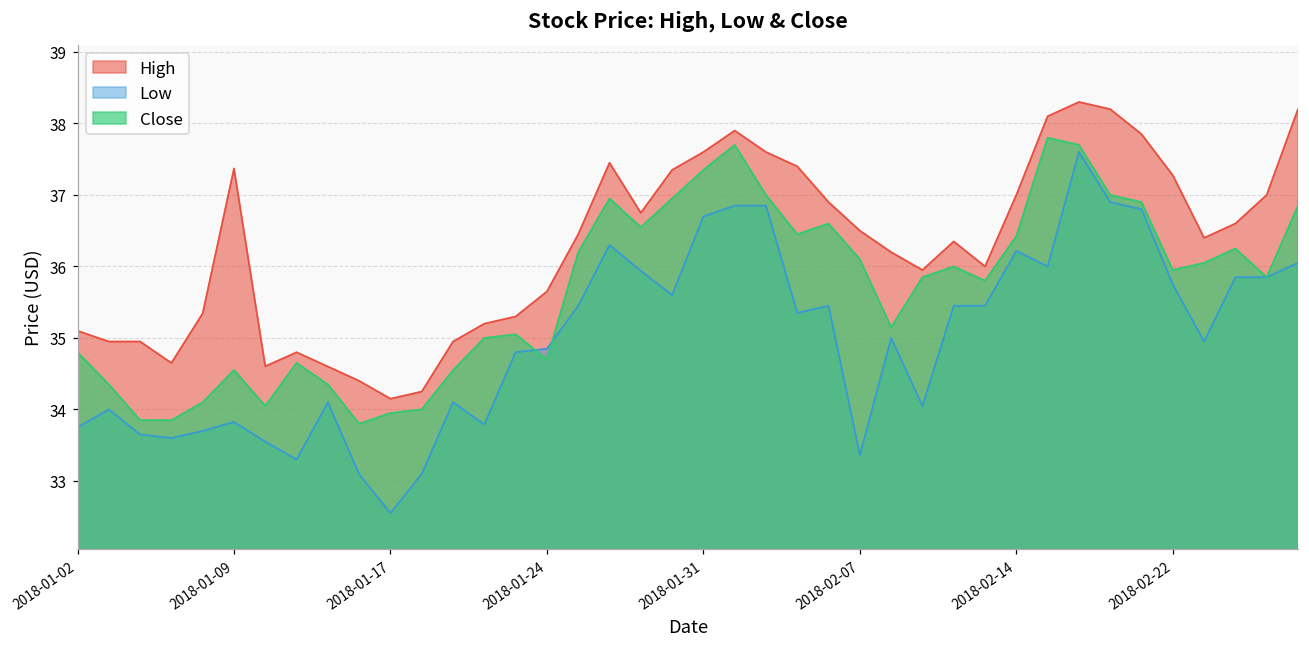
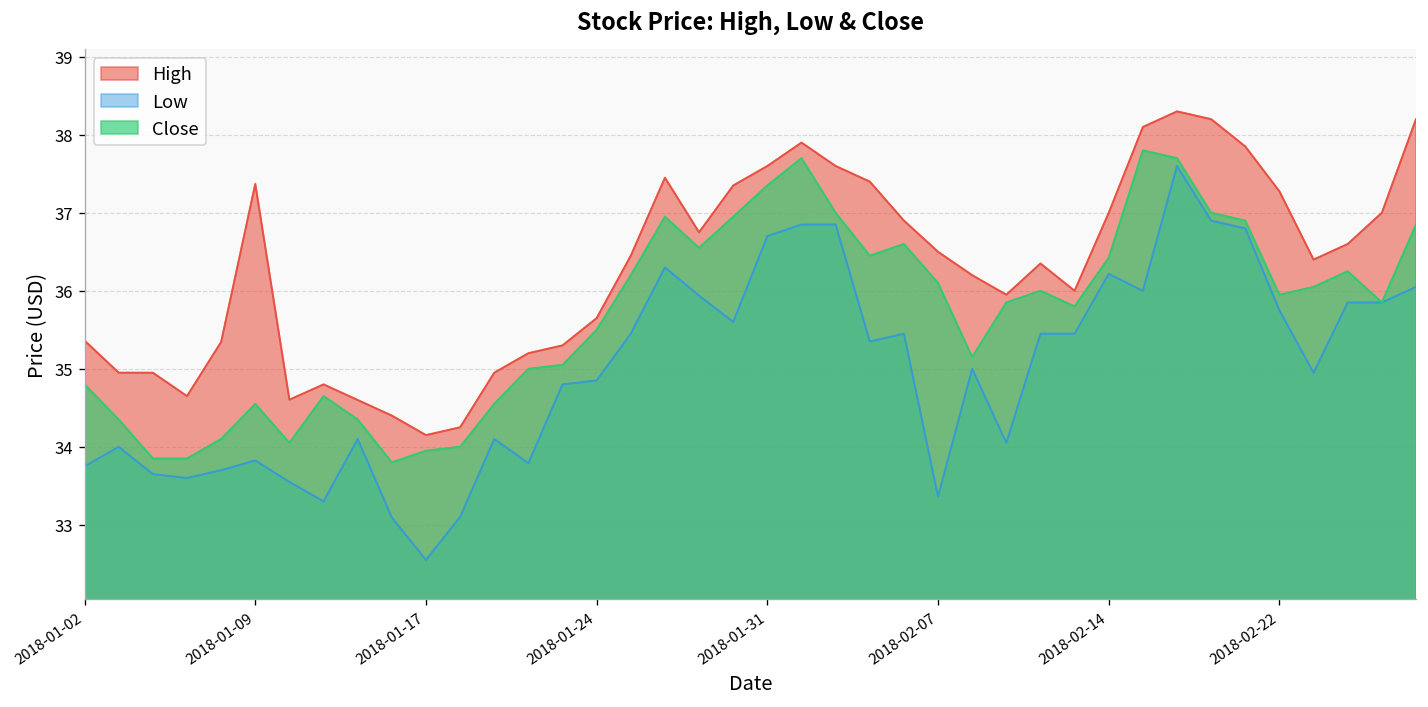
  {
    "High": {
-     "2018-01-02": 35.1,
+     "2018-01-02": 35.4,
      "2018-01-09": 37.4,
      "2018-01-17": 34.2,
      "2018-01-24": 35.7,
      "2018-01-31": 37.6,
      "2018-02-07": 36.5,
      "2018-02-14": 37.0,
      "2018-02-22": 37.3
    },
    "Low": {
      "2018-01-02": 33.8,
      "2018-01-09": 33.8,
      "2018-01-17": 32.5,
      "2018-01-24": 34.8,
      "2018-01-31": 36.7,
      "2018-02-07": 33.4,
      "2018-02-14": 36.2,
      "2018-02-22": 35.8
    },
    "Close": {
      "2018-01-02": 34.8,
      "2018-01-09": 34.5,
      "2018-01-17": 34.0,
-     "2018-01-24": 34.7,
+     "2018-01-24": 35.5,
      "2018-01-31": 37.3,
      "2018-02-07": 36.1,
      "2018-02-14": 36.4,
      "2018-02-22": 36.0
    }
  }
